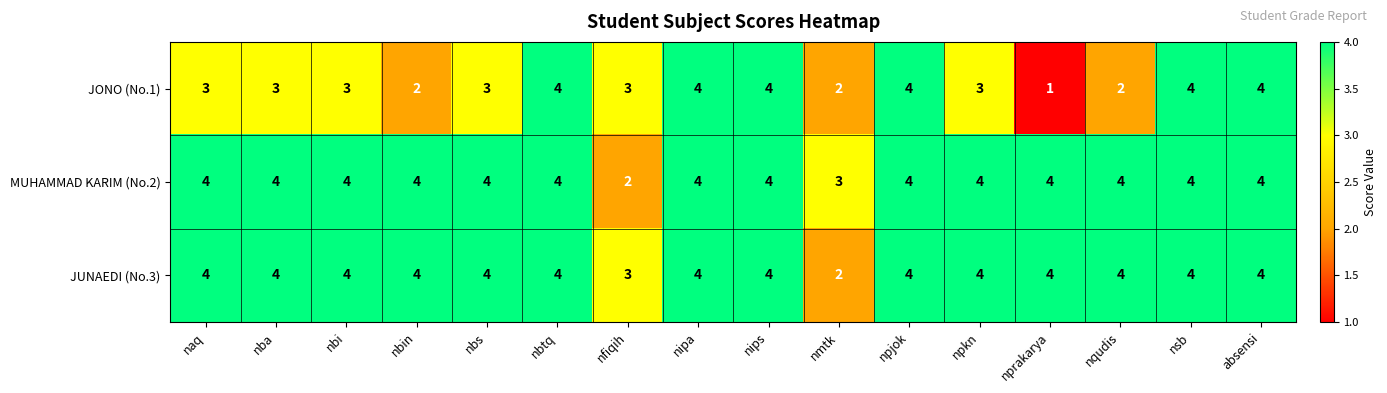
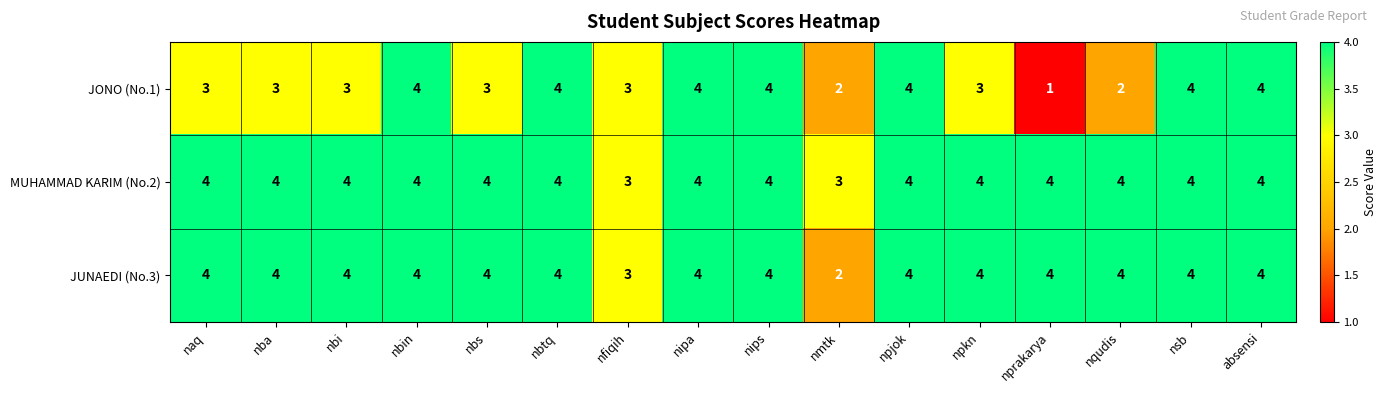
  {
    "JONO (No.1)": {
      "naq": 3,
      "nba": 3,
      "nbi": 3,
-     "nbin": 2,
+     "nbin": 4,
      "nbs": 3,
      "nbtq": 4,
      "nfiqih": 3,
      "nipa": 4,
      "nips": 4,
      "nmtk": 2,
      "npjok": 4,
      "npkn": 3,
      "nprakarya": 1,
      "nqudis": 2,
      "nsb": 4,
      "absensi": 4
    },
    "MUHAMMAD KARIM (No.2)": {
      "naq": 4,
      "nba": 4,
      "nbi": 4,
      "nbin": 4,
      "nbs": 4,
      "nbtq": 4,
-     "nfiqih": 2,
+     "nfiqih": 3,
      "nipa": 4,
      "nips": 4,
      "nmtk": 3,
      "npjok": 4,
      "npkn": 4,
      "nprakarya": 4,
      "nqudis": 4,
      "nsb": 4,
      "absensi": 4
    },
    "JUNAEDI (No.3)": {
      "naq": 4,
      "nba": 4,
      "nbi": 4,
      "nbin": 4,
      "nbs": 4,
      "nbtq": 4,
      "nfiqih": 3,
      "nipa": 4,
      "nips": 4,
      "nmtk": 2,
      "npjok": 4,
      "npkn": 4,
      "nprakarya": 4,
      "nqudis": 4,
      "nsb": 4,
      "absensi": 4
    }
  }
